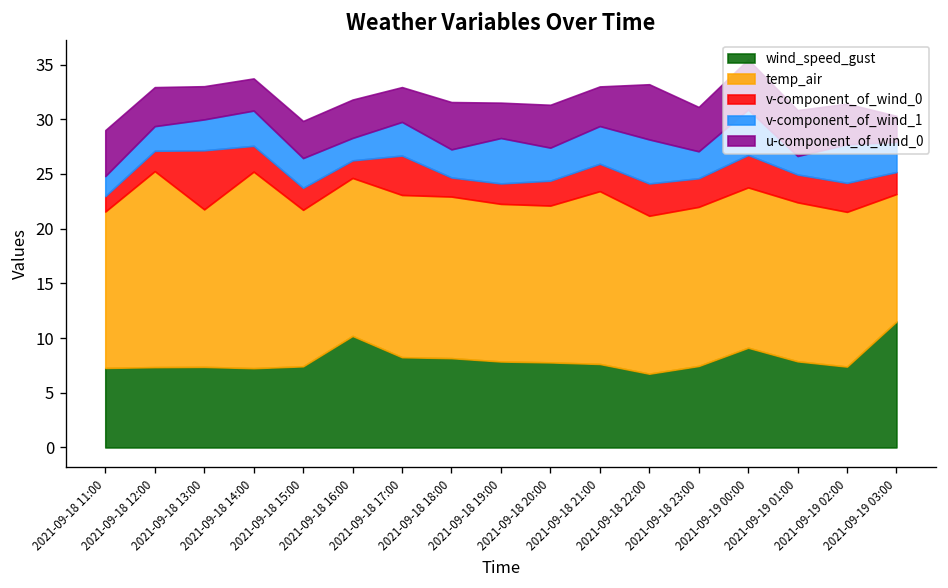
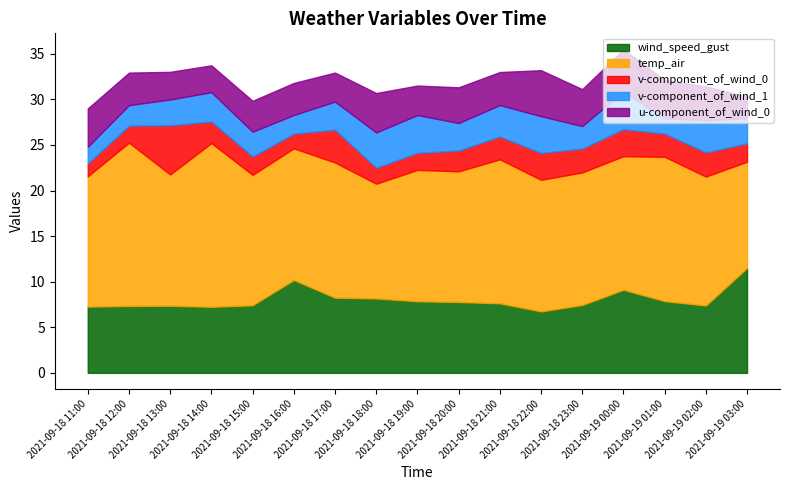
  {
    "wind_speed_gust": {
      "2021-09-18 11:00": 7,
      "2021-09-18 12:00": 7,
      "2021-09-18 13:00": 7,
      "2021-09-18 14:00": 7,
      "2021-09-18 15:00": 7,
      "2021-09-18 16:00": 10,
      "2021-09-18 17:00": 8,
      "2021-09-18 18:00": 8,
      "2021-09-18 19:00": 8,
      "2021-09-18 20:00": 8,
      "2021-09-18 21:00": 8,
      "2021-09-18 22:00": 7,
      "2021-09-18 23:00": 7,
      "2021-09-19 00:00": 9,
      "2021-09-19 01:00": 8,
      "2021-09-19 02:00": 7,
      "2021-09-19 03:00": 12
    },
    "temp_air": {
      "2021-09-18 11:00": 14,
      "2021-09-18 12:00": 18,
      "2021-09-18 13:00": 14,
      "2021-09-18 14:00": 18,
      "2021-09-18 15:00": 14,
      "2021-09-18 16:00": 14,
      "2021-09-18 17:00": 15,
-     "2021-09-18 18:00": 15,
+     "2021-09-18 18:00": 13,
      "2021-09-18 19:00": 14,
      "2021-09-18 20:00": 14,
      "2021-09-18 21:00": 16,
      "2021-09-18 22:00": 14,
      "2021-09-18 23:00": 15,
      "2021-09-19 00:00": 15,
-     "2021-09-19 01:00": 15,
+     "2021-09-19 01:00": 16,
      "2021-09-19 02:00": 14,
      "2021-09-19 03:00": 12
    },
    "v-component_of_wind_0": {
      "2021-09-18 11:00": 1,
      "2021-09-18 12:00": 2,
      "2021-09-18 13:00": 5,
      "2021-09-18 14:00": 2,
      "2021-09-18 15:00": 2,
      "2021-09-18 16:00": 2,
      "2021-09-18 17:00": 4,
      "2021-09-18 18:00": 2,
      "2021-09-18 19:00": 2,
      "2021-09-18 20:00": 2,
      "2021-09-18 21:00": 3,
      "2021-09-18 22:00": 3,
      "2021-09-18 23:00": 3,
      "2021-09-19 00:00": 3,
      "2021-09-19 01:00": 3,
      "2021-09-19 02:00": 3,
      "2021-09-19 03:00": 2
    },
    "v-component_of_wind_1": {
      "2021-09-18 11:00": 2,
      "2021-09-18 12:00": 2,
      "2021-09-18 13:00": 3,
      "2021-09-18 14:00": 3,
      "2021-09-18 15:00": 3,
      "2021-09-18 16:00": 2,
      "2021-09-18 17:00": 3,
-     "2021-09-18 18:00": 3,
+     "2021-09-18 18:00": 4,
      "2021-09-18 19:00": 4,
      "2021-09-18 20:00": 3,
      "2021-09-18 21:00": 3,
      "2021-09-18 22:00": 4,
      "2021-09-18 23:00": 2
    },
    "u-component_of_wind_0": {
      "2021-09-18 11:00": 4,
      "2021-09-18 12:00": 4,
      "2021-09-18 13:00": 3,
      "2021-09-18 14:00": 3,
      "2021-09-18 15:00": 3,
      "2021-09-18 16:00": 4,
      "2021-09-18 17:00": 3,
      "2021-09-18 18:00": 4,
      "2021-09-18 19:00": 3,
      "2021-09-18 20:00": 4,
      "2021-09-18 21:00": 4,
      "2021-09-18 22:00": 5,
      "2021-09-18 23:00": 4
    }
  }
